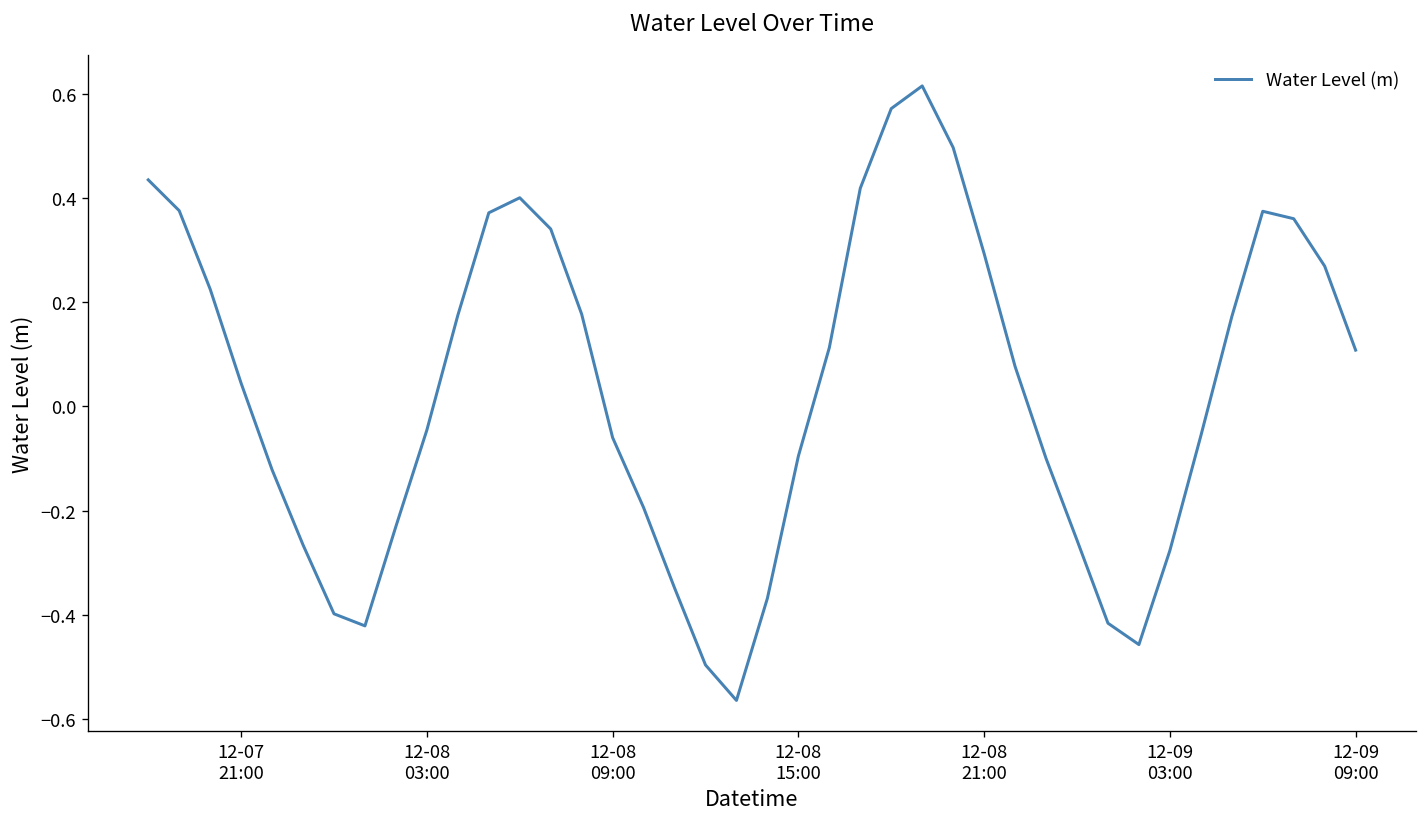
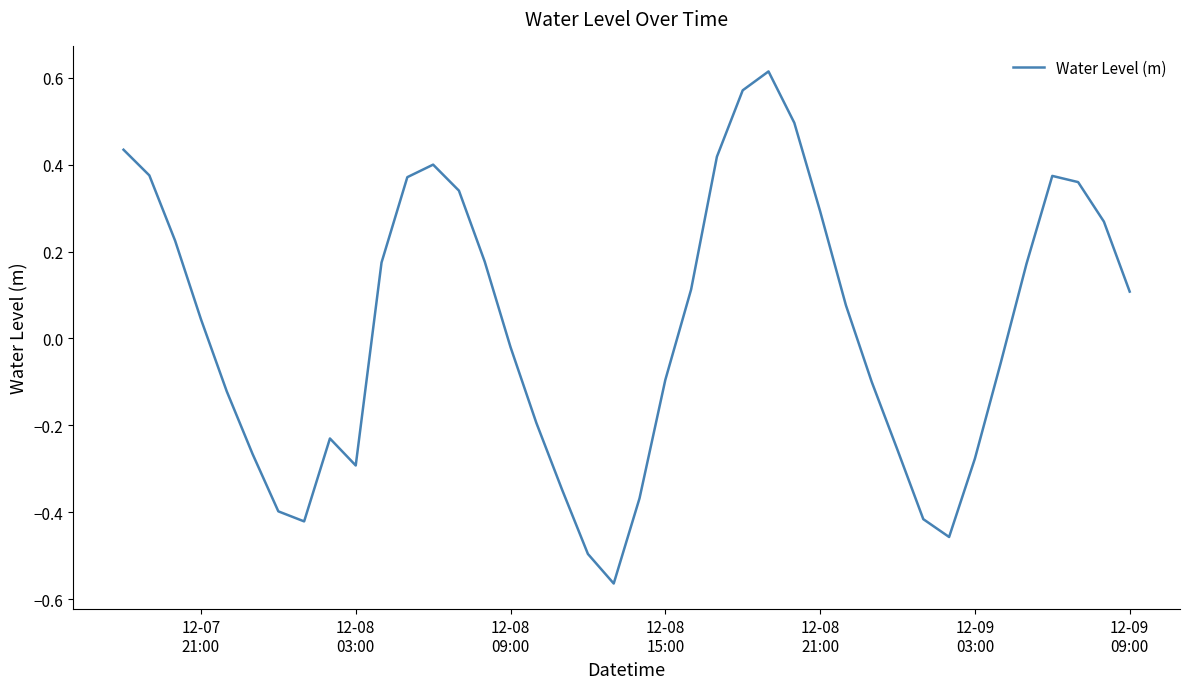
  {
    "12-07 21:00": 0.04,
-   "12-08 03:00": -0.05,
-   "12-08 09:00": -0.06,
+   "12-08 03:00": -0.29,
+   "12-08 09:00": -0.02,
    "12-08 15:00": -0.10,
    "12-08 21:00": 0.29,
    "12-09 03:00": -0.28,
    "12-09 09:00": 0.11
  }
